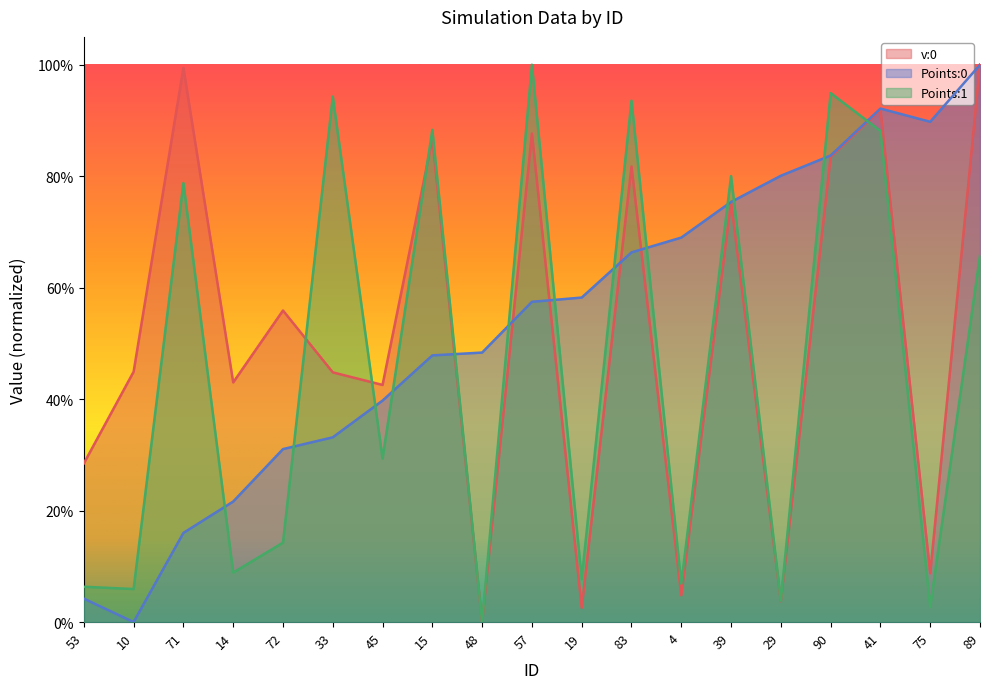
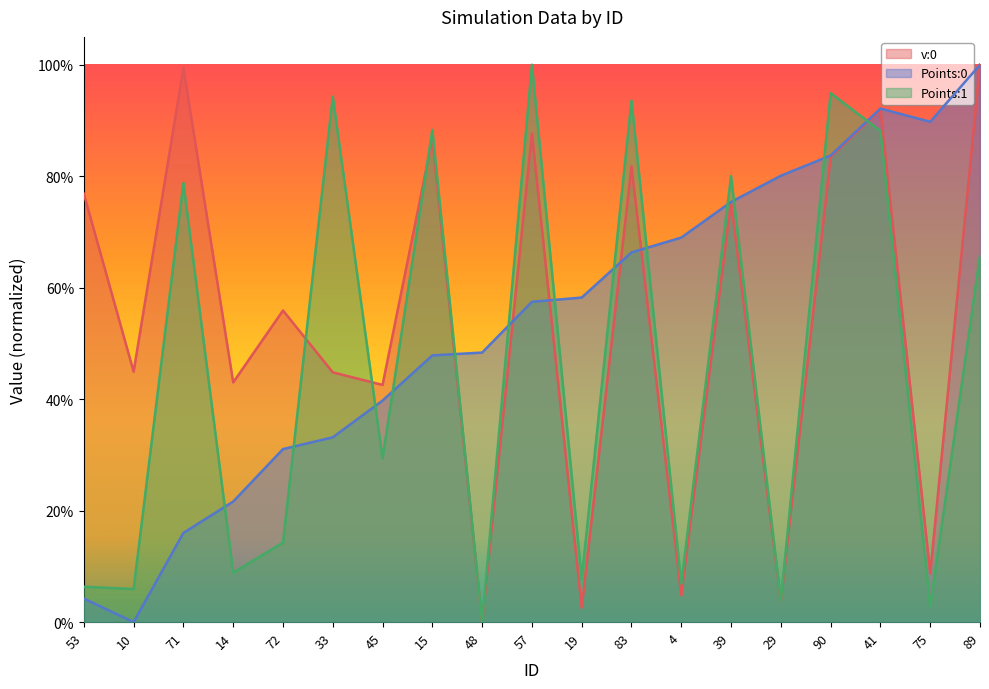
  {
    "v:0": {
-     "53": "28%",
+     "53": "77%",
      "10": "45%",
      "71": "99%",
      "14": "43%",
      "72": "56%",
      "33": "45%",
      "45": "43%",
      "15": "87%",
      "57": "88%",
      "19": "3%",
      "83": "82%",
      "4": "5%",
      "75": "9%"
    },
    "Points:0": {
      "53": "4%",
      "10": "0%",
      "71": "16%",
      "14": "22%",
      "72": "31%",
      "33": "33%",
      "45": "40%",
      "15": "48%",
      "48": "48%",
      "57": "57%",
      "19": "58%",
      "83": "66%",
      "4": "69%",
      "29": "80%",
      "75": "90%"
    },
    "Points:1": {
      "53": "6%",
      "10": "6%",
      "71": "79%",
      "14": "9%",
      "72": "14%",
      "33": "94%",
      "45": "29%",
      "15": "88%",
      "57": "100%",
      "19": "8%",
      "83": "94%",
      "4": "7%",
      "39": "80%",
      "90": "95%",
      "41": "88%",
      "75": "3%",
      "89": "66%"
    }
  }
